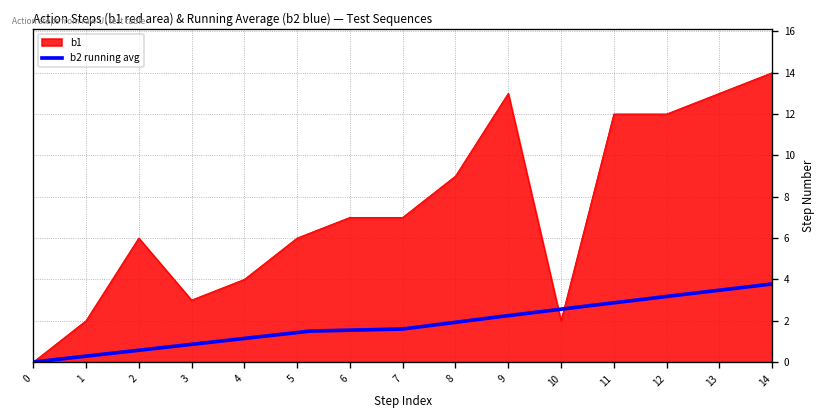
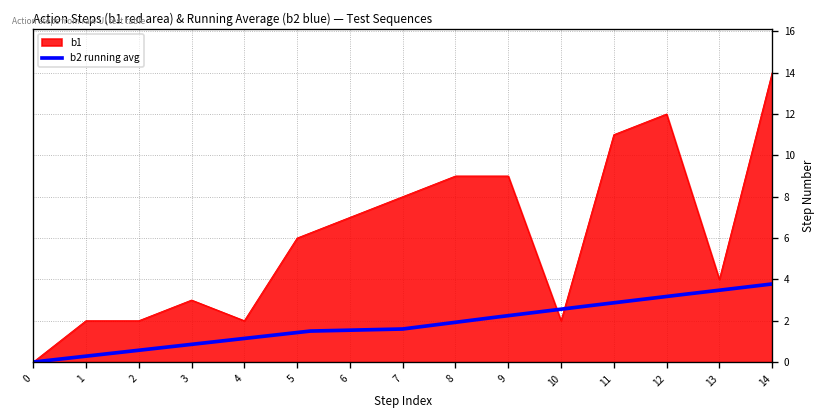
  {
    "b1": {
      "1": 2,
-     "2": 6,
+     "2": 2,
      "3": 3,
-     "4": 4,
+     "4": 2,
      "5": 6,
      "6": 7,
-     "7": 7,
+     "7": 8,
      "8": 9,
-     "9": 13,
+     "9": 9,
      "10": 2,
-     "11": 12,
+     "11": 11,
      "12": 12,
-     "13": 13,
+     "13": 4,
      "14": 14
    },
    "b2 running avg": {
      "7": 1.6,
      "14": 3.8
    }
  }
